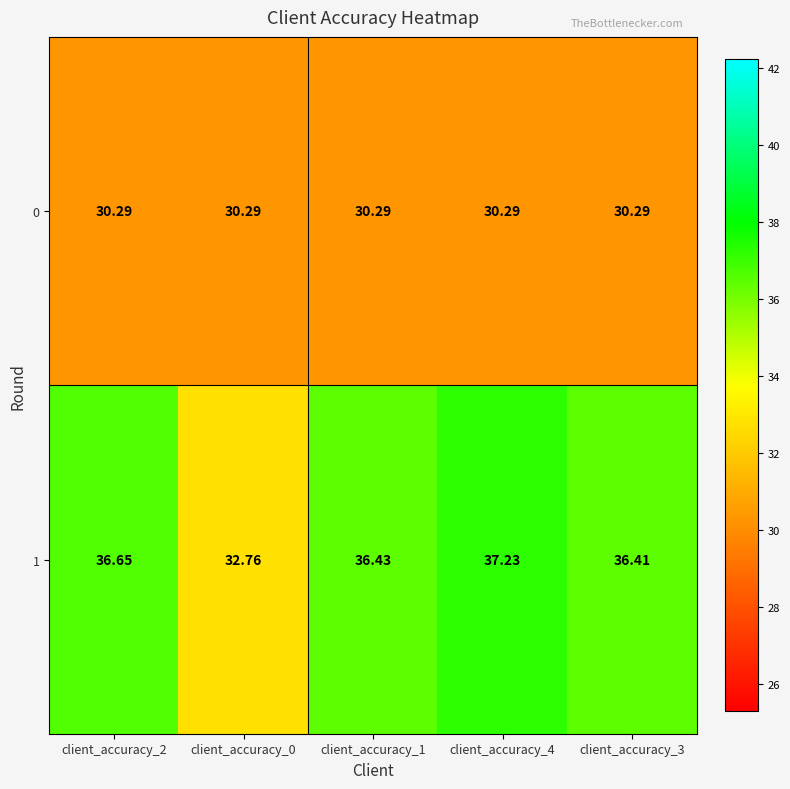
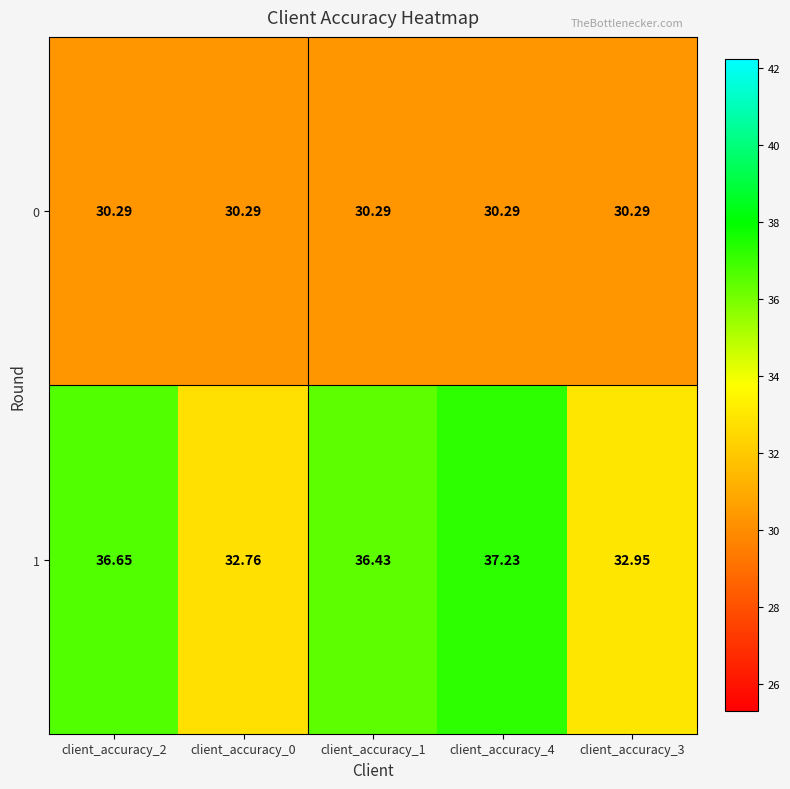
  {
    "0": {
      "client_accuracy_2": 30.29,
      "client_accuracy_0": 30.29,
      "client_accuracy_1": 30.29,
      "client_accuracy_4": 30.29,
      "client_accuracy_3": 30.29
    },
    "1": {
      "client_accuracy_2": 36.65,
      "client_accuracy_0": 32.76,
      "client_accuracy_1": 36.43,
      "client_accuracy_4": 37.23,
-     "client_accuracy_3": 36.41
+     "client_accuracy_3": 32.95
    }
  }
